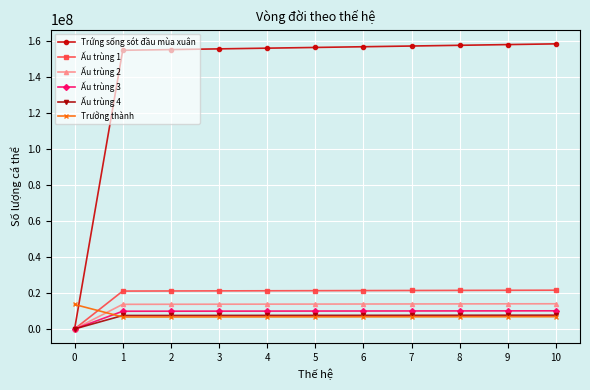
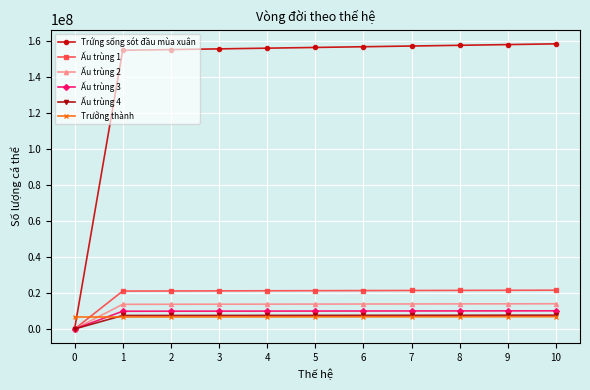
  {
    "Ấu trùng 1": {
      "1": 21000000,
      "2": 21000000,
      "3": 21000000,
      "4": 21000000,
      "5": 21000000,
      "6": 21000000,
      "7": 21000000,
      "8": 21000000,
      "9": 21000000,
      "10": 22000000
    },
    "Ấu trùng 2": {
      "1": 14000000,
      "2": 14000000,
      "3": 14000000,
      "4": 14000000,
      "5": 14000000,
      "6": 14000000,
      "7": 14000000,
      "8": 14000000,
      "9": 14000000,
      "10": 14000000
    },
    "Ấu trùng 3": {
      "1": 10000000,
      "2": 10000000,
      "3": 10000000,
      "4": 10000000,
      "5": 10000000,
      "6": 10000000,
      "7": 10000000,
      "8": 10000000,
      "9": 10000000,
      "10": 10000000
    },
    "Trưởng thành": {
-     "0": 14000000
+     "0": 7000000
    }
  }
